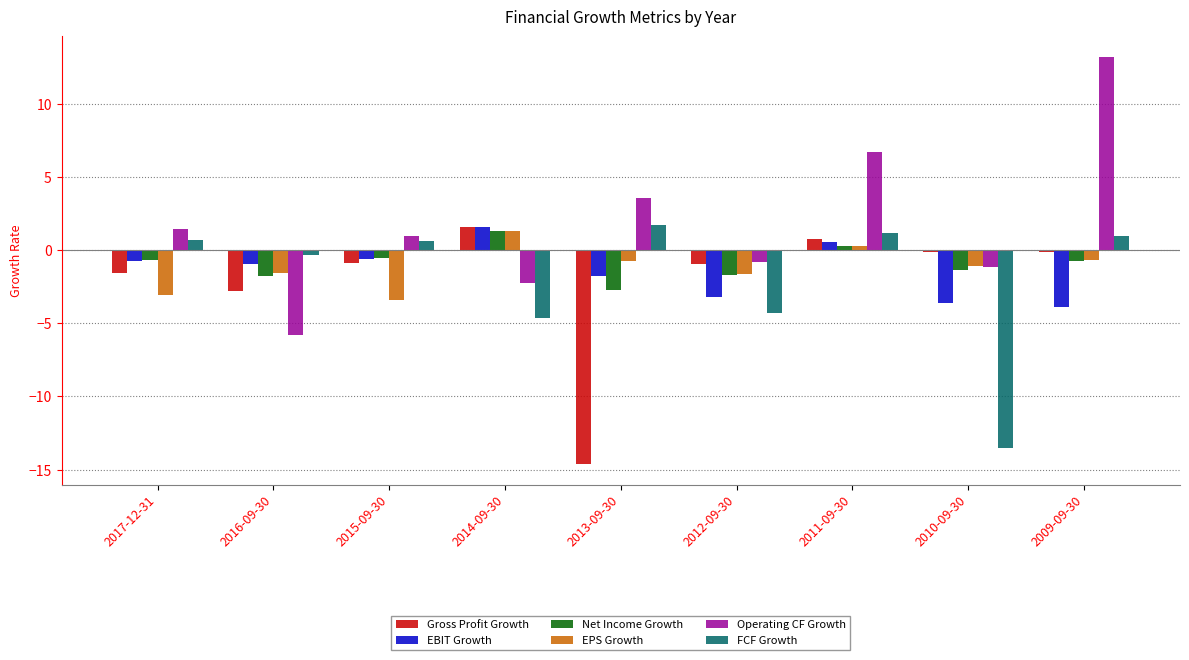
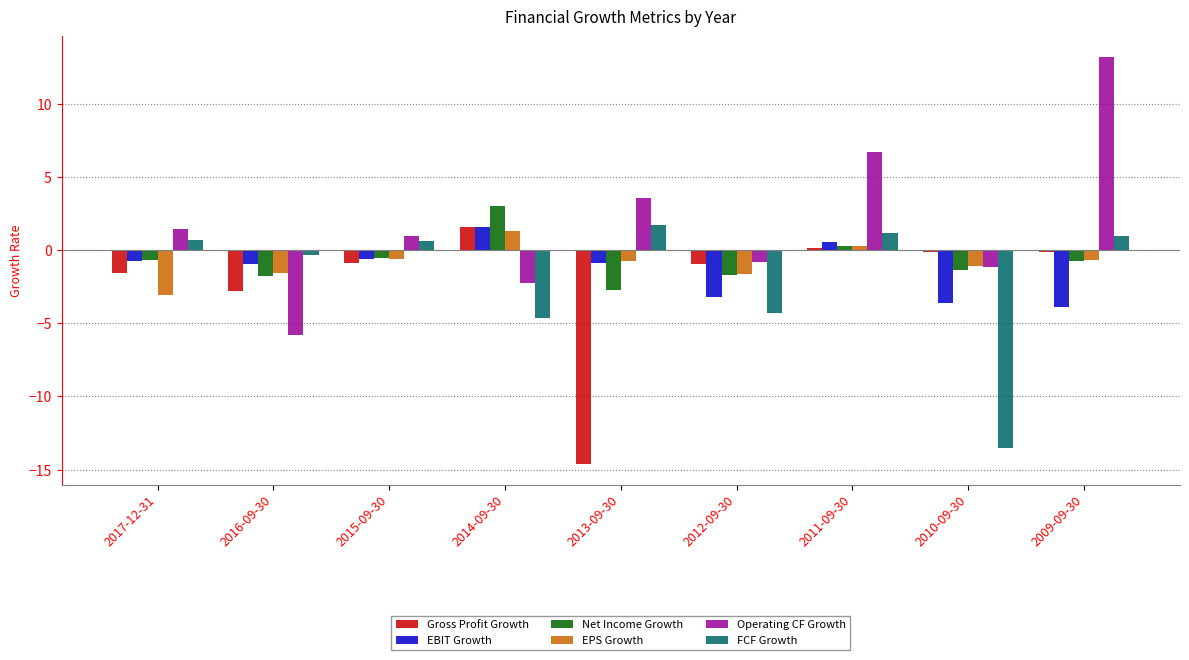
  {
    "Gross Profit Growth": {
      "2017-12-31": -1.6,
      "2016-09-30": -2.8,
      "2015-09-30": -0.9,
      "2014-09-30": 1.6,
      "2013-09-30": -14.6,
      "2012-09-30": -1.0,
-     "2011-09-30": 0.8
+     "2011-09-30": 0.2
    },
    "EBIT Growth": {
      "2017-12-31": -0.8,
      "2016-09-30": -0.9,
      "2015-09-30": -0.6,
      "2014-09-30": 1.6,
-     "2013-09-30": -1.8,
+     "2013-09-30": -0.9,
      "2012-09-30": -3.2,
      "2011-09-30": 0.5,
      "2010-09-30": -3.6,
      "2009-09-30": -3.9
    },
    "Net Income Growth": {
      "2017-12-31": -0.7,
      "2016-09-30": -1.8,
      "2015-09-30": -0.6,
-     "2014-09-30": 1.3,
+     "2014-09-30": 3.0,
      "2013-09-30": -2.7,
      "2012-09-30": -1.7,
      "2011-09-30": 0.3,
      "2010-09-30": -1.3,
      "2009-09-30": -0.8
    },
    "EPS Growth": {
      "2017-12-31": -3.1,
      "2016-09-30": -1.6,
-     "2015-09-30": -3.4,
+     "2015-09-30": -0.6,
      "2014-09-30": 1.3,
      "2013-09-30": -0.8,
      "2012-09-30": -1.7,
      "2011-09-30": 0.3,
      "2010-09-30": -1.1,
      "2009-09-30": -0.7
    },
    "Operating CF Growth": {
      "2017-12-31": 1.4,
      "2016-09-30": -5.8,
      "2015-09-30": 0.9,
      "2014-09-30": -2.2,
      "2013-09-30": 3.6,
      "2012-09-30": -0.9,
      "2011-09-30": 6.7,
      "2010-09-30": -1.2,
      "2009-09-30": 13.2
    },
    "FCF Growth": {
      "2017-12-31": 0.7,
      "2016-09-30": -0.3,
      "2015-09-30": 0.6,
      "2014-09-30": -4.7,
      "2013-09-30": 1.7,
      "2012-09-30": -4.3,
      "2011-09-30": 1.2,
      "2010-09-30": -13.5,
      "2009-09-30": 1.0
    }
  }
